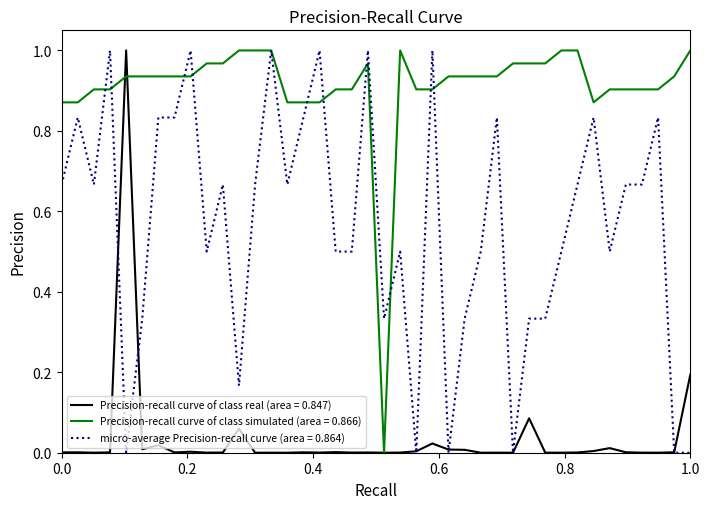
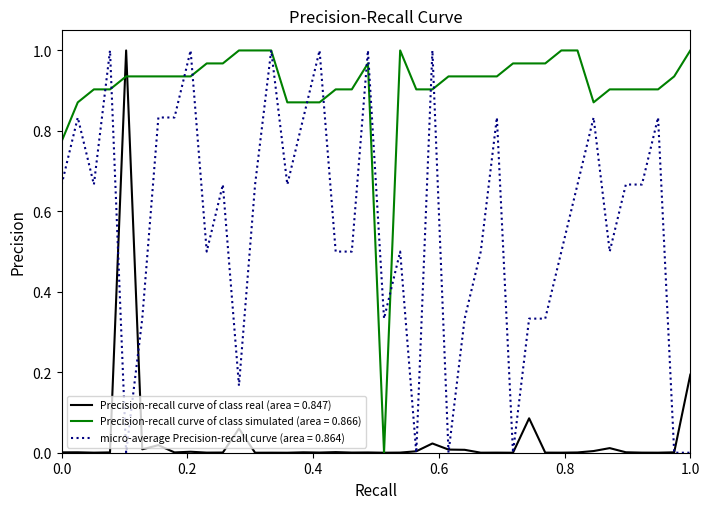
  {
    "Precision-recall curve of class real (area = 0.847)": {
      "0.0": 0.00,
      "1.0": 0.19
    },
    "Precision-recall curve of class simulated (area = 0.866)": {
-     "0.0": 0.87,
+     "0.0": 0.77,
      "1.0": 1.00
    },
    "micro-average Precision-recall curve (area = 0.864)": {
      "0.0": 0.67,
      "1.0": 0.00
    }
  }
